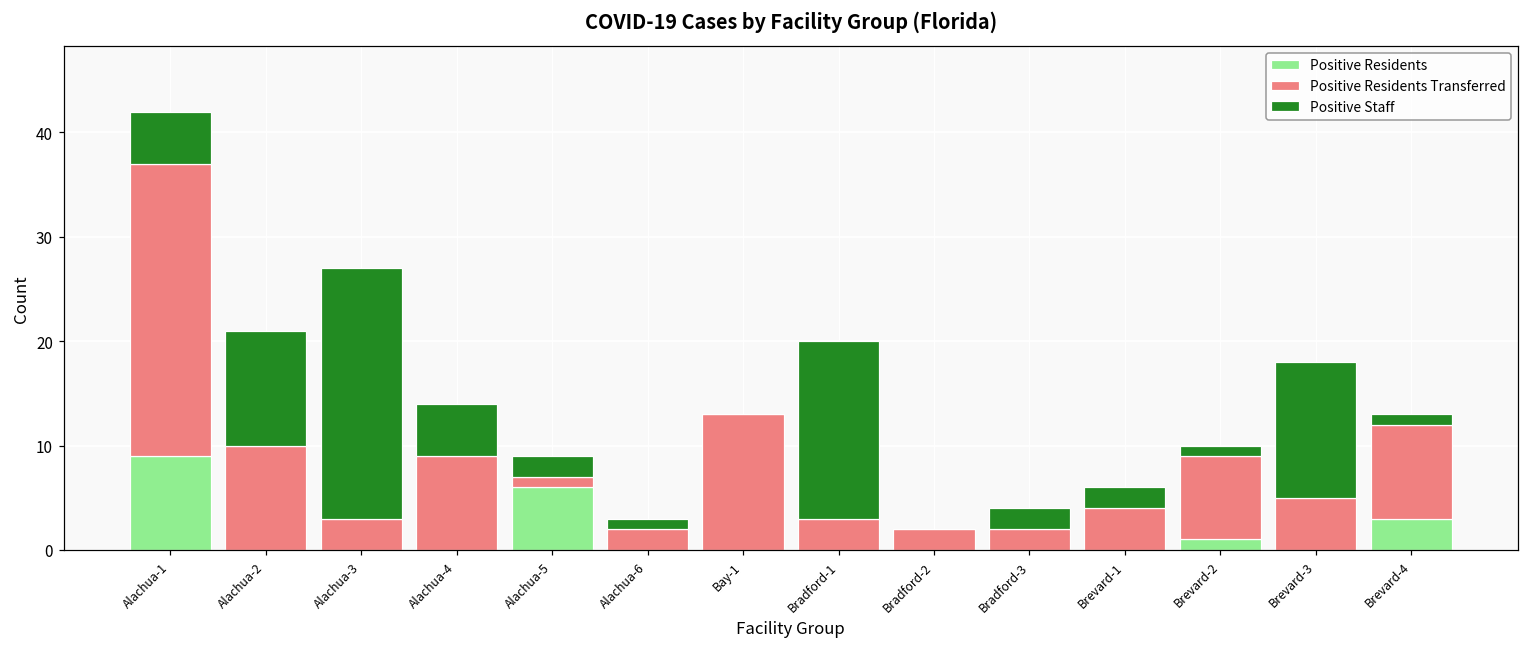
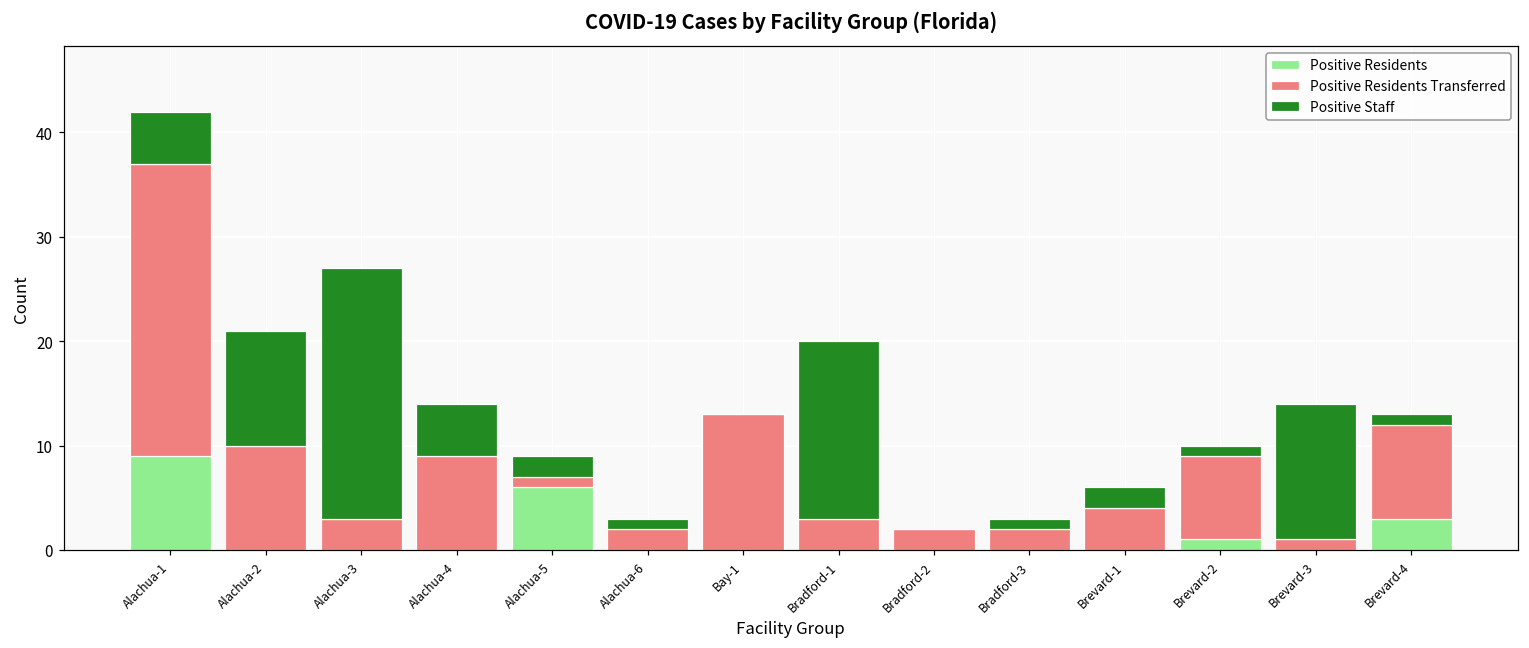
  {
    "Positive Residents": {
      "Alachua-1": 9,
      "Alachua-2": 0,
      "Alachua-3": 0,
      "Alachua-4": 0,
      "Alachua-5": 6,
      "Alachua-6": 0,
      "Bay-1": 0,
      "Bradford-1": 0,
      "Bradford-2": 0,
      "Bradford-3": 0,
      "Brevard-1": 0,
      "Brevard-2": 1,
      "Brevard-3": 0,
      "Brevard-4": 3
    },
    "Positive Residents Transferred": {
      "Alachua-1": 28,
      "Alachua-2": 10,
      "Alachua-3": 3,
      "Alachua-4": 9,
      "Alachua-5": 1,
      "Alachua-6": 2,
      "Bay-1": 13,
      "Bradford-1": 3,
      "Bradford-2": 2,
      "Bradford-3": 2,
      "Brevard-1": 4,
      "Brevard-2": 8,
-     "Brevard-3": 5,
+     "Brevard-3": 1,
      "Brevard-4": 9
    },
    "Positive Staff": {
      "Alachua-1": 5,
      "Alachua-2": 11,
      "Alachua-3": 24,
      "Alachua-4": 5,
      "Alachua-5": 2,
      "Alachua-6": 1,
      "Bay-1": 0,
      "Bradford-1": 17,
      "Bradford-2": 0,
-     "Bradford-3": 2,
+     "Bradford-3": 1,
      "Brevard-1": 2,
      "Brevard-2": 1,
      "Brevard-3": 13,
      "Brevard-4": 1
    }
  }
